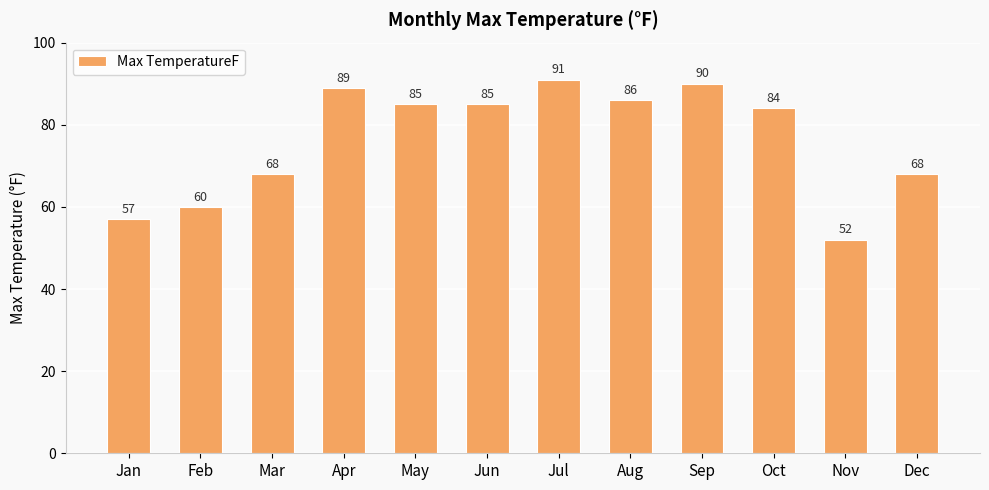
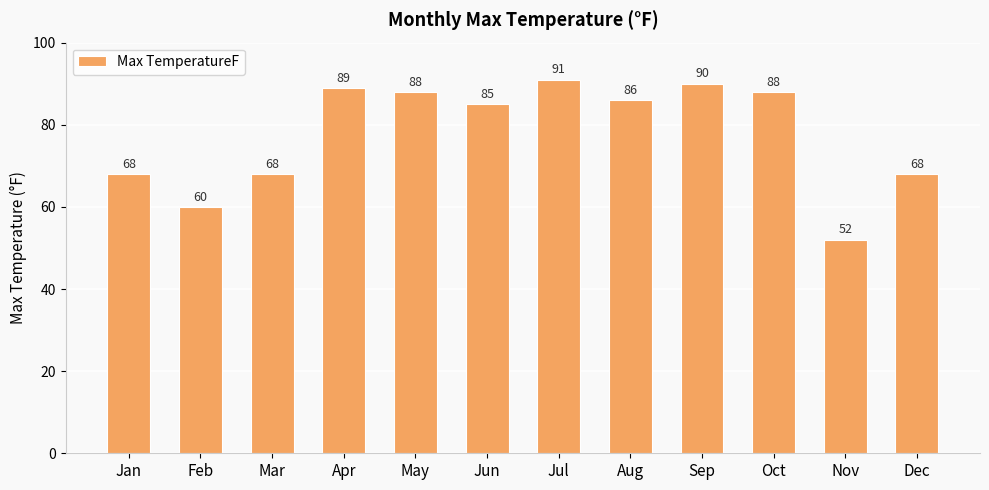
  {
-   "Jan": 57,
+   "Jan": 68,
    "Feb": 60,
    "Mar": 68,
    "Apr": 89,
-   "May": 85,
+   "May": 88,
    "Jun": 85,
    "Jul": 91,
    "Aug": 86,
    "Sep": 90,
-   "Oct": 84,
+   "Oct": 88,
    "Nov": 52,
    "Dec": 68
  }
